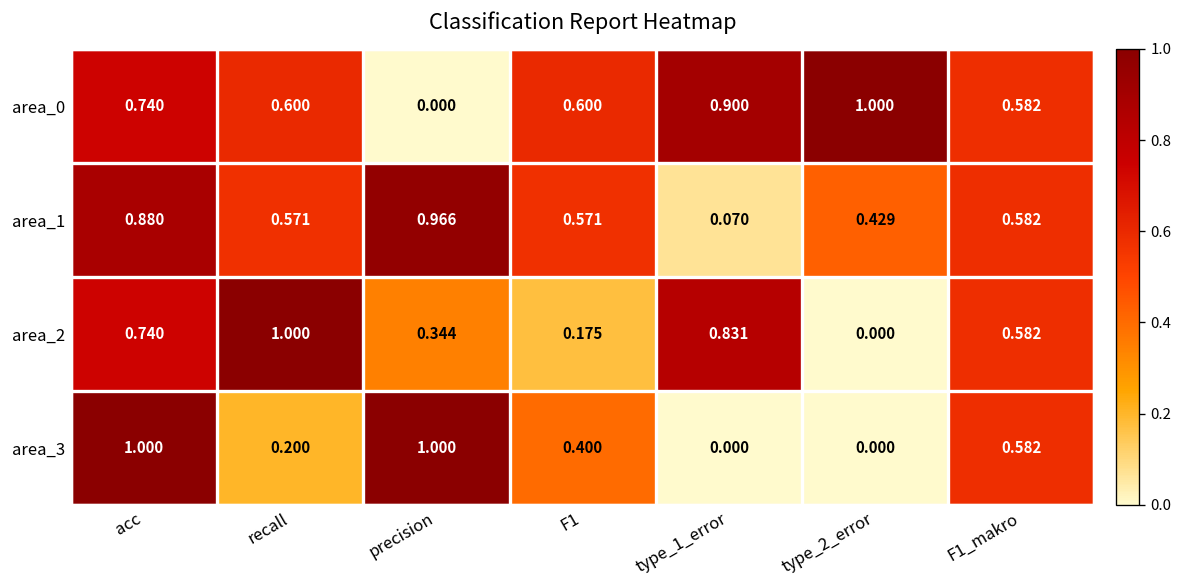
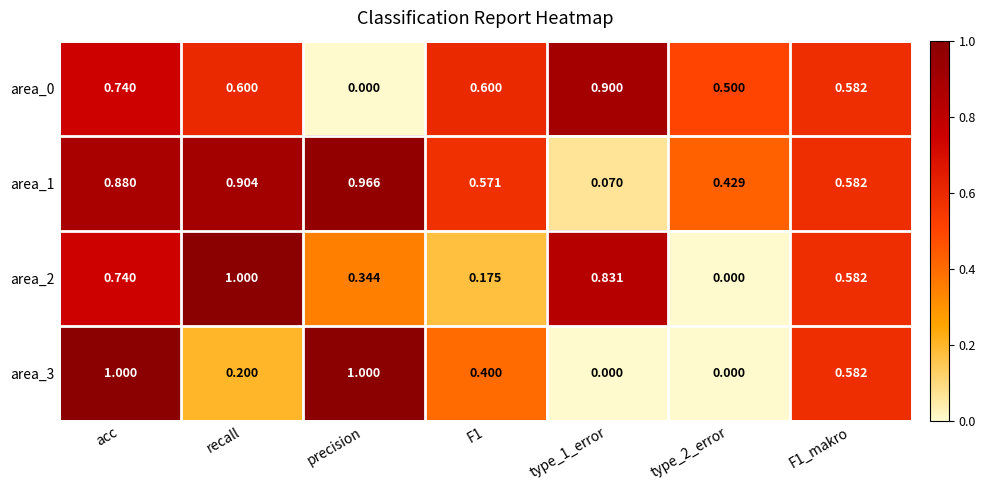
  {
    "area_0": {
      "acc": 0.740,
      "recall": 0.600,
      "precision": 0.000,
      "F1": 0.600,
      "type_1_error": 0.900,
-     "type_2_error": 1.000,
+     "type_2_error": 0.500,
      "F1_makro": 0.582
    },
    "area_1": {
      "acc": 0.880,
-     "recall": 0.571,
+     "recall": 0.904,
      "precision": 0.966,
      "F1": 0.571,
      "type_1_error": 0.070,
      "type_2_error": 0.429,
      "F1_makro": 0.582
    },
    "area_2": {
      "acc": 0.740,
      "recall": 1.000,
      "precision": 0.344,
      "F1": 0.175,
      "type_1_error": 0.831,
      "type_2_error": 0.000,
      "F1_makro": 0.582
    },
    "area_3": {
      "acc": 1.000,
      "recall": 0.200,
      "precision": 1.000,
      "F1": 0.400,
      "type_1_error": 0.000,
      "type_2_error": 0.000,
      "F1_makro": 0.582
    }
  }
